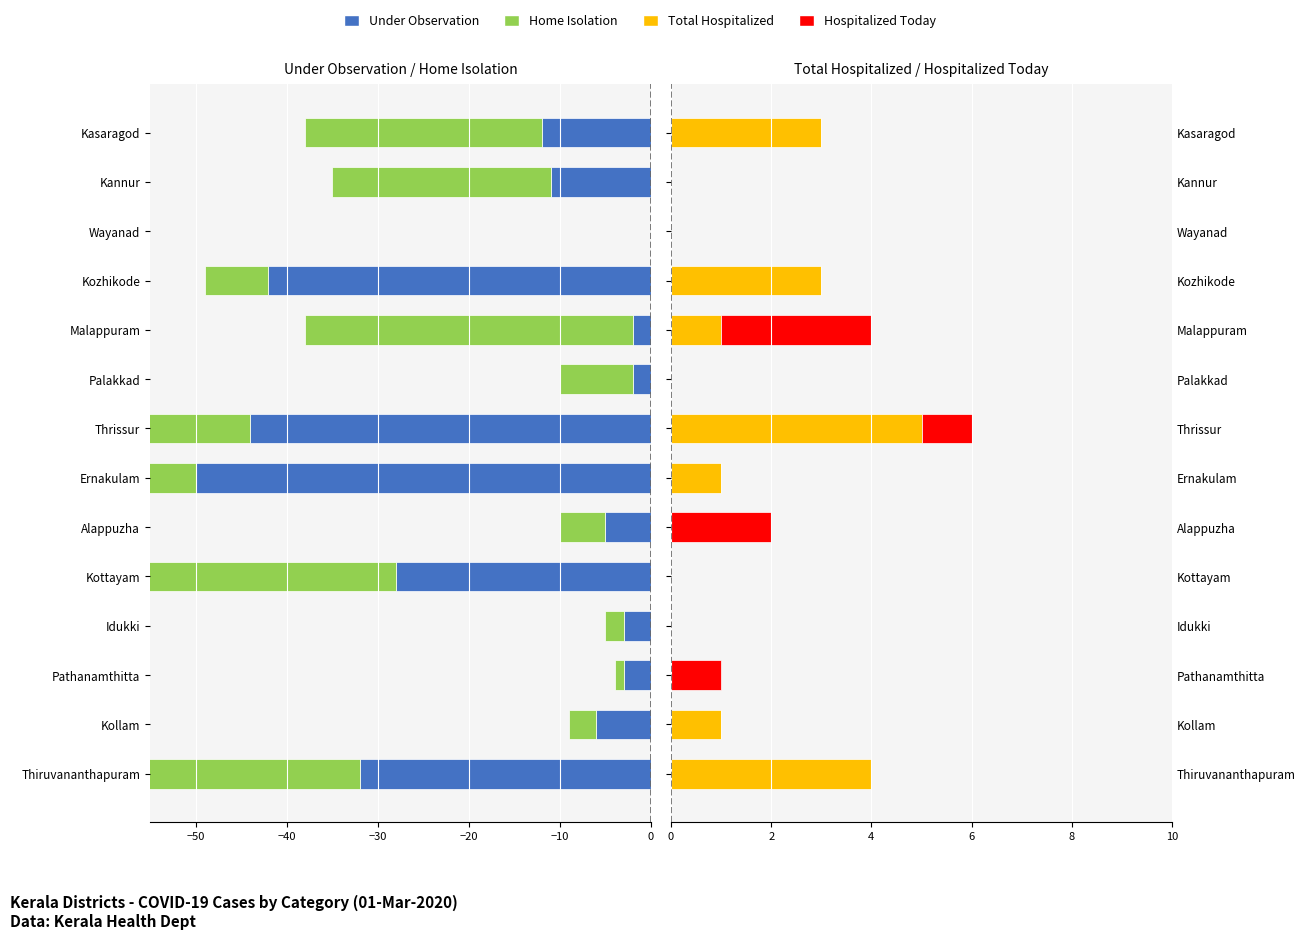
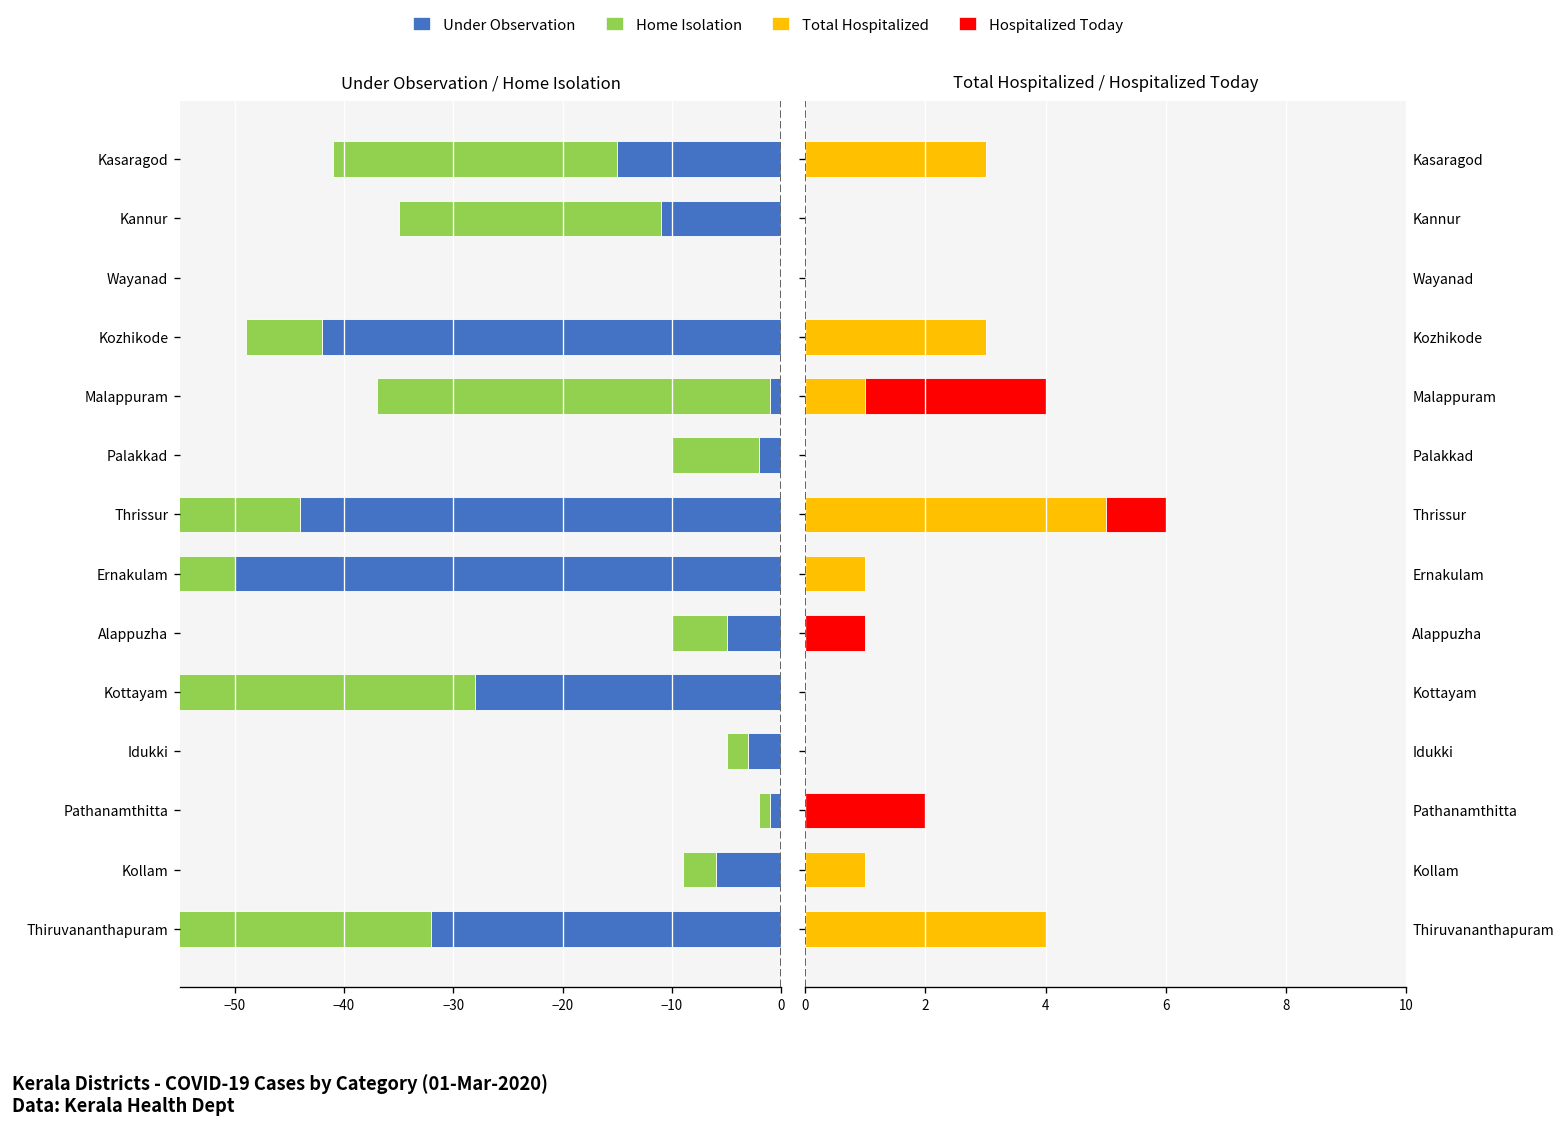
  {
    "Under Observation / Home Isolation": {
      "Under Observation": {
-       "Kasaragod": -12,
+       "Kasaragod": -15,
        "Kannur": -11,
        "Wayanad": 0,
        "Kozhikode": -42,
-       "Malappuram": -2,
+       "Malappuram": -1,
        "Palakkad": -2,
        "Thrissur": -44,
        "Ernakulam": -50,
        "Alappuzha": -5,
        "Kottayam": -28,
        "Idukki": -3,
-       "Pathanamthitta": -3,
+       "Pathanamthitta": -1,
        "Kollam": -6,
        "Thiruvananthapuram": -32
      },
      "Home Isolation": {
        "Kasaragod": -26,
        "Kannur": -24,
        "Wayanad": 0,
        "Kozhikode": -7,
        "Malappuram": -36,
        "Palakkad": -8,
        "Alappuzha": -5,
        "Idukki": -2,
        "Pathanamthitta": -1,
        "Kollam": -3
      }
    },
    "Total Hospitalized / Hospitalized Today": {
      "Total Hospitalized": {
        "Kasaragod": 3,
        "Kannur": 0,
        "Wayanad": 0,
        "Kozhikode": 3,
        "Malappuram": 1,
        "Palakkad": 0,
        "Thrissur": 5,
        "Ernakulam": 1,
        "Alappuzha": 0,
        "Kottayam": 0,
        "Idukki": 0,
        "Pathanamthitta": 0,
        "Kollam": 1,
        "Thiruvananthapuram": 4
      },
      "Hospitalized Today": {
-       "Alappuzha": 2,
-       "Pathanamthitta": 1
+       "Alappuzha": 1,
+       "Pathanamthitta": 2
      }
    }
  }
